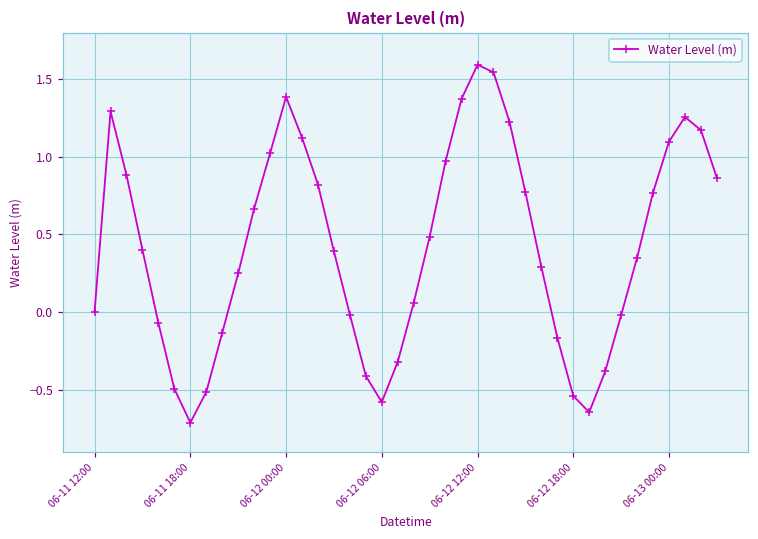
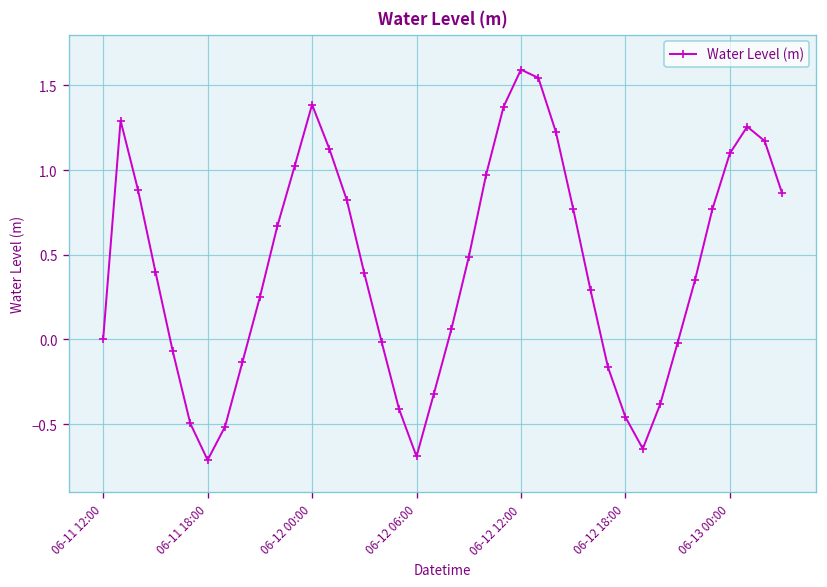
  {
    "06-11 12:00": 0.00,
    "06-11 18:00": -0.71,
    "06-12 00:00": 1.39,
-   "06-12 06:00": -0.58,
+   "06-12 06:00": -0.69,
    "06-12 12:00": 1.59,
-   "06-12 18:00": -0.54,
+   "06-12 18:00": -0.46,
    "06-13 00:00": 1.10
  }
